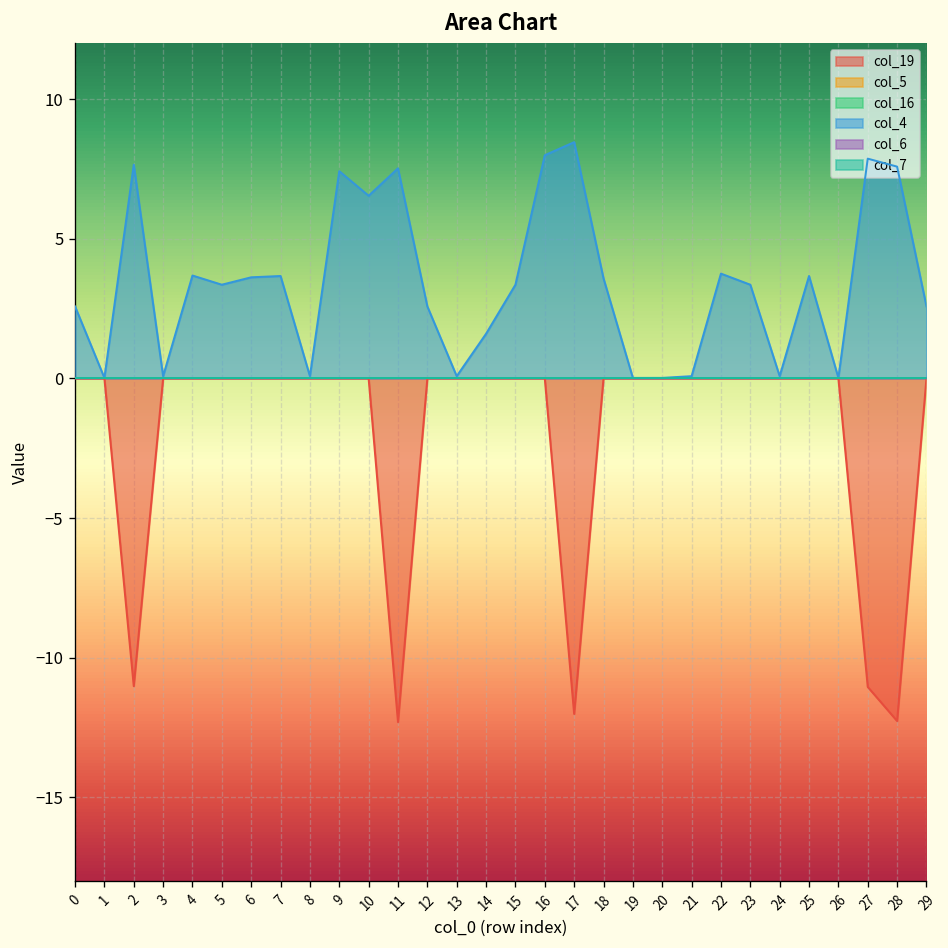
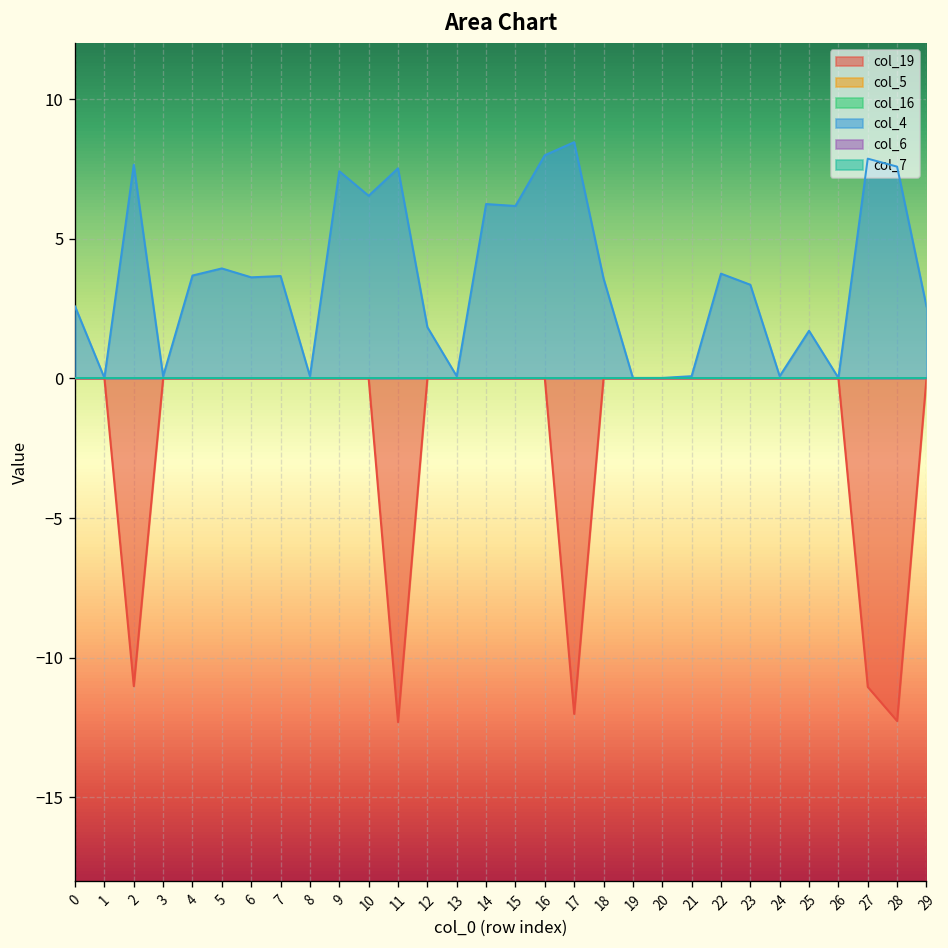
  {
    "col_7": {
      "2": 0.0,
      "11": 0.0,
      "17": 0.0,
      "27": 0.0,
      "28": 0.0
    },
    "col_4": {
      "0": 2.6,
      "2": 7.7,
      "4": 3.7,
-     "5": 3.4,
+     "5": 3.9,
      "6": 3.6,
      "7": 3.7,
      "9": 7.4,
      "10": 6.5,
      "11": 7.5,
-     "12": 2.6,
-     "14": 1.6,
-     "15": 3.4,
+     "12": 1.8,
+     "14": 6.2,
+     "15": 6.2,
      "16": 8.0,
      "17": 8.5,
      "18": 3.6,
      "22": 3.8,
      "23": 3.4,
-     "25": 3.7,
+     "25": 1.7,
      "28": 7.6,
      "29": 2.6
    }
  }
